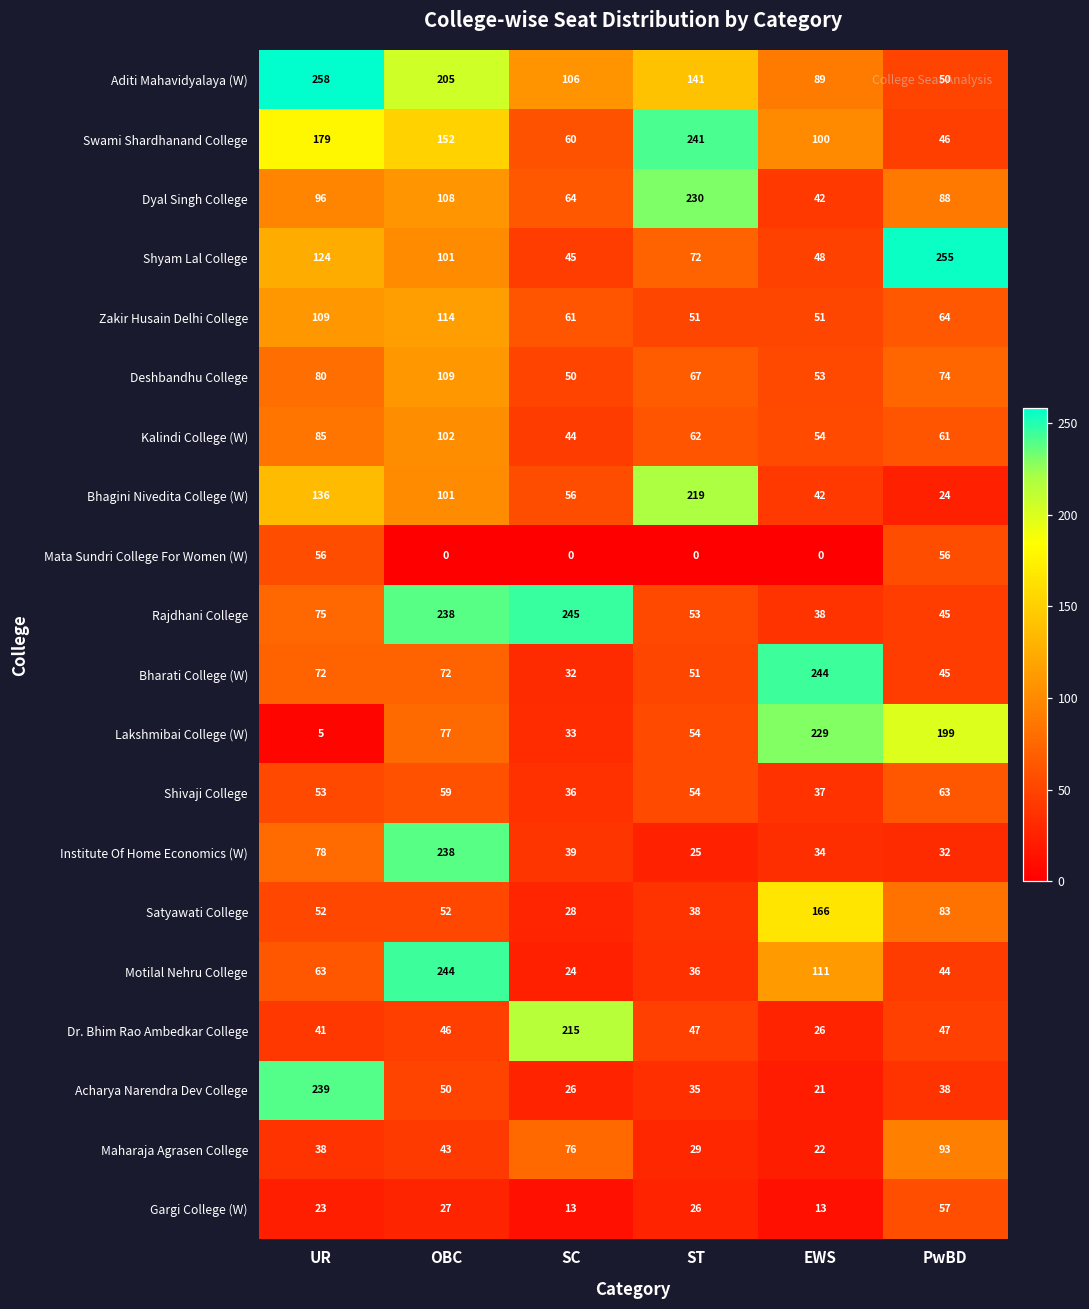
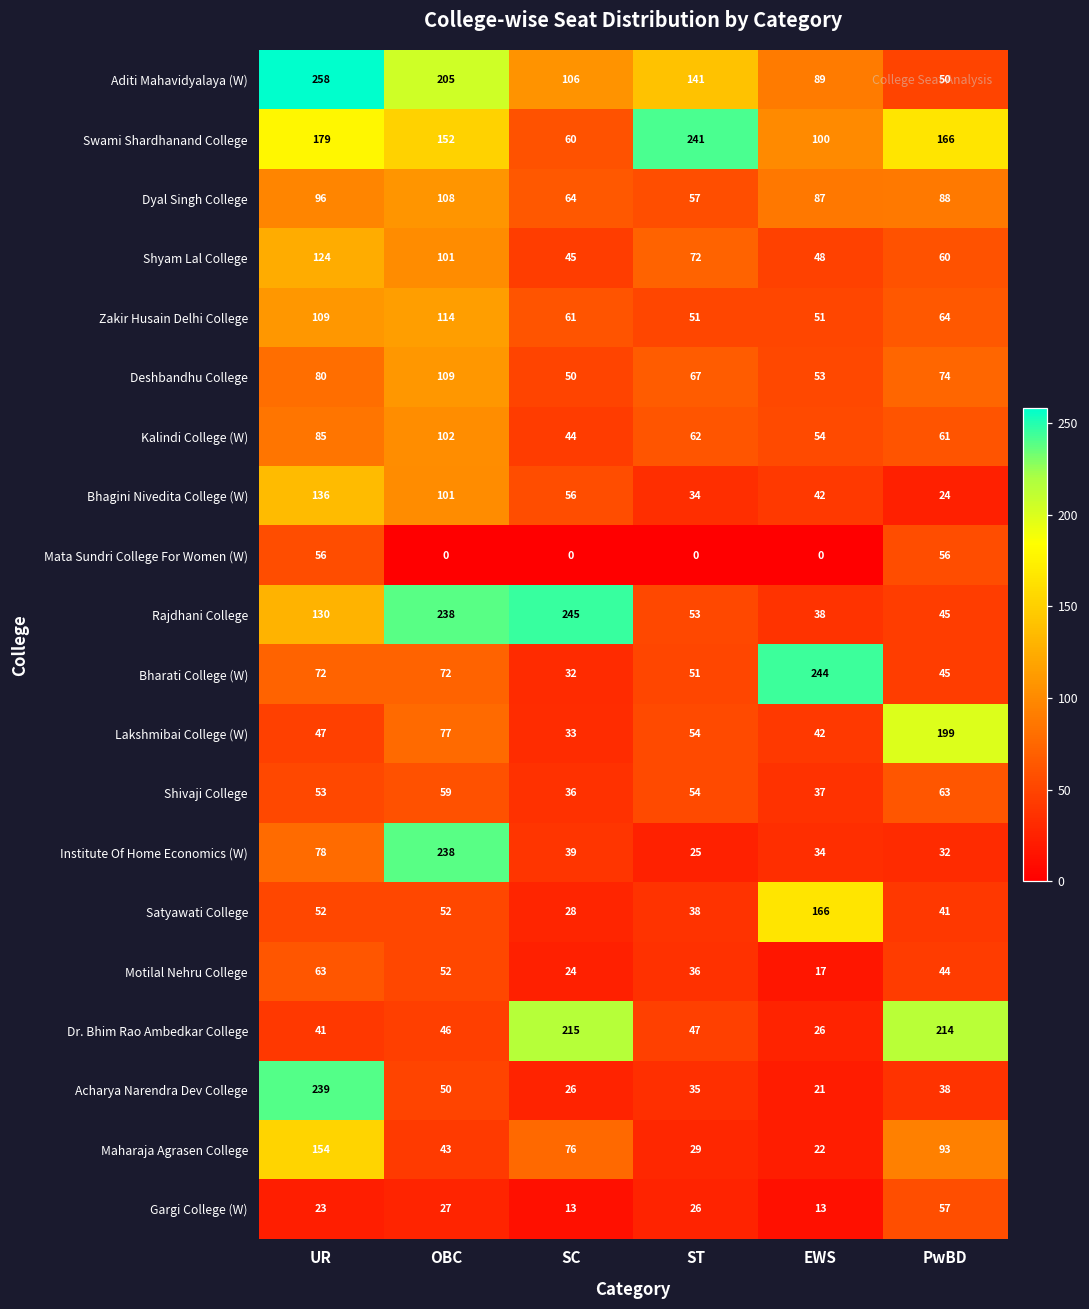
  {
    "Aditi Mahavidyalaya (W)": {
      "UR": 258,
      "OBC": 205,
      "SC": 106,
      "ST": 141,
      "EWS": 89
    },
    "Swami Shardhanand College": {
      "UR": 179,
      "OBC": 152,
      "SC": 60,
      "ST": 241,
      "EWS": 100,
-     "PwBD": 46
+     "PwBD": 166
    },
    "Dyal Singh College": {
      "UR": 96,
      "OBC": 108,
      "SC": 64,
-     "ST": 230,
-     "EWS": 42,
+     "ST": 57,
+     "EWS": 87,
      "PwBD": 88
    },
    "Shyam Lal College": {
      "UR": 124,
      "OBC": 101,
      "SC": 45,
      "ST": 72,
      "EWS": 48,
-     "PwBD": 255
+     "PwBD": 60
    },
    "Zakir Husain Delhi College": {
      "UR": 109,
      "OBC": 114,
      "SC": 61,
      "ST": 51,
      "EWS": 51,
      "PwBD": 64
    },
    "Deshbandhu College": {
      "UR": 80,
      "OBC": 109,
      "SC": 50,
      "ST": 67,
      "EWS": 53,
      "PwBD": 74
    },
    "Kalindi College (W)": {
      "UR": 85,
      "OBC": 102,
      "SC": 44,
      "ST": 62,
      "EWS": 54,
      "PwBD": 61
    },
    "Bhagini Nivedita College (W)": {
      "UR": 136,
      "OBC": 101,
      "SC": 56,
-     "ST": 219,
+     "ST": 34,
      "EWS": 42,
      "PwBD": 24
    },
    "Mata Sundri College For Women (W)": {
      "UR": 56,
      "OBC": 0,
      "SC": 0,
      "ST": 0,
      "EWS": 0,
      "PwBD": 56
    },
    "Rajdhani College": {
-     "UR": 75,
+     "UR": 130,
      "OBC": 238,
      "SC": 245,
      "ST": 53,
      "EWS": 38,
      "PwBD": 45
    },
    "Bharati College (W)": {
      "UR": 72,
      "OBC": 72,
      "SC": 32,
      "ST": 51,
      "EWS": 244,
      "PwBD": 45
    },
    "Lakshmibai College (W)": {
-     "UR": 5,
+     "UR": 47,
      "OBC": 77,
      "SC": 33,
      "ST": 54,
-     "EWS": 229,
+     "EWS": 42,
      "PwBD": 199
    },
    "Shivaji College": {
      "UR": 53,
      "OBC": 59,
      "SC": 36,
      "ST": 54,
      "EWS": 37,
      "PwBD": 63
    },
    "Institute Of Home Economics (W)": {
      "UR": 78,
      "OBC": 238,
      "SC": 39,
      "ST": 25,
      "EWS": 34,
      "PwBD": 32
    },
    "Satyawati College": {
      "UR": 52,
      "OBC": 52,
      "SC": 28,
      "ST": 38,
      "EWS": 166,
-     "PwBD": 83
+     "PwBD": 41
    },
    "Motilal Nehru College": {
      "UR": 63,
-     "OBC": 244,
+     "OBC": 52,
      "SC": 24,
      "ST": 36,
-     "EWS": 111,
+     "EWS": 17,
      "PwBD": 44
    },
    "Dr. Bhim Rao Ambedkar College": {
      "UR": 41,
      "OBC": 46,
      "SC": 215,
      "ST": 47,
      "EWS": 26,
-     "PwBD": 47
+     "PwBD": 214
    },
    "Acharya Narendra Dev College": {
      "UR": 239,
      "OBC": 50,
      "SC": 26,
      "ST": 35,
      "EWS": 21,
      "PwBD": 38
    },
    "Maharaja Agrasen College": {
-     "UR": 38,
+     "UR": 154,
      "OBC": 43,
      "SC": 76,
      "ST": 29,
      "EWS": 22,
      "PwBD": 93
    },
    "Gargi College (W)": {
      "UR": 23,
      "OBC": 27,
      "SC": 13,
      "ST": 26,
      "EWS": 13,
      "PwBD": 57
    }
  }
